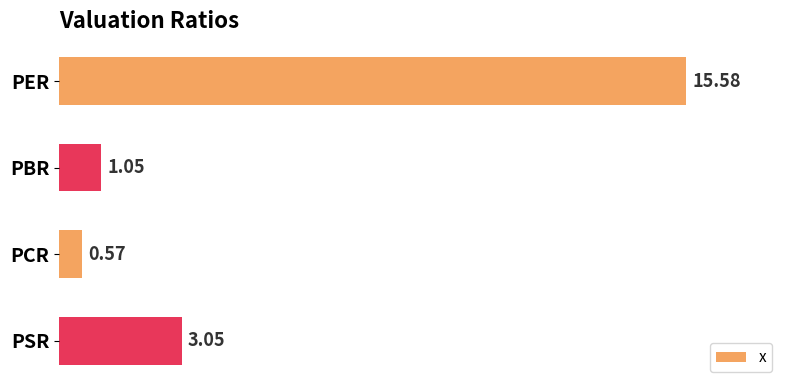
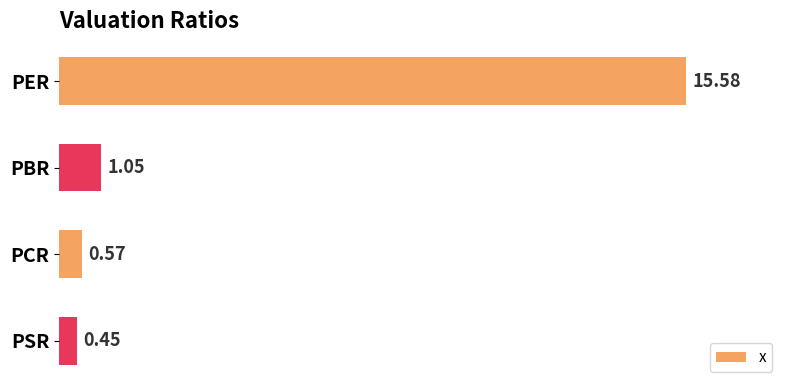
  {
    "PER": 15.58,
    "PBR": 1.05,
    "PCR": 0.57,
-   "PSR": 3.05
+   "PSR": 0.45
  }
